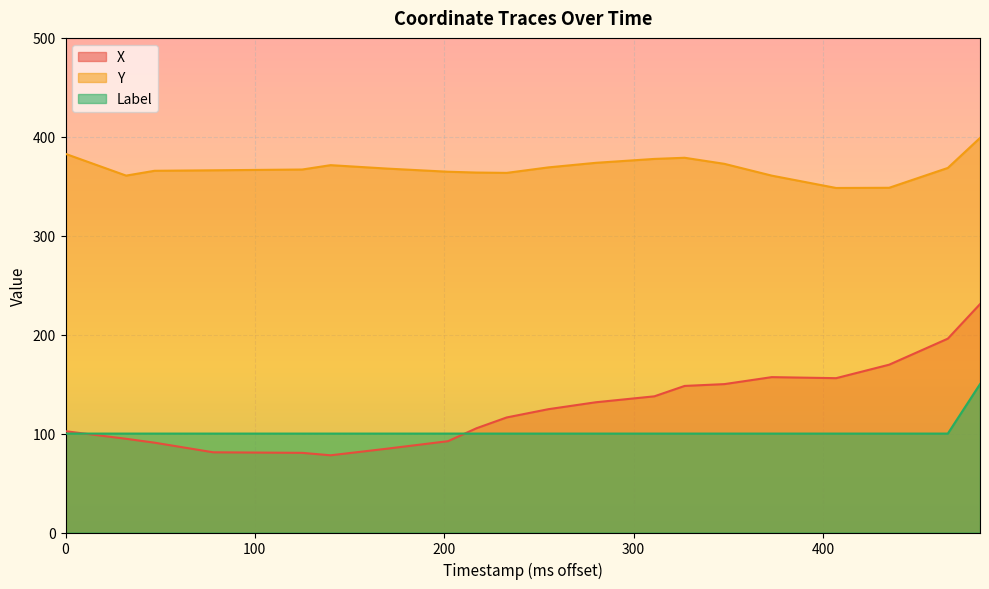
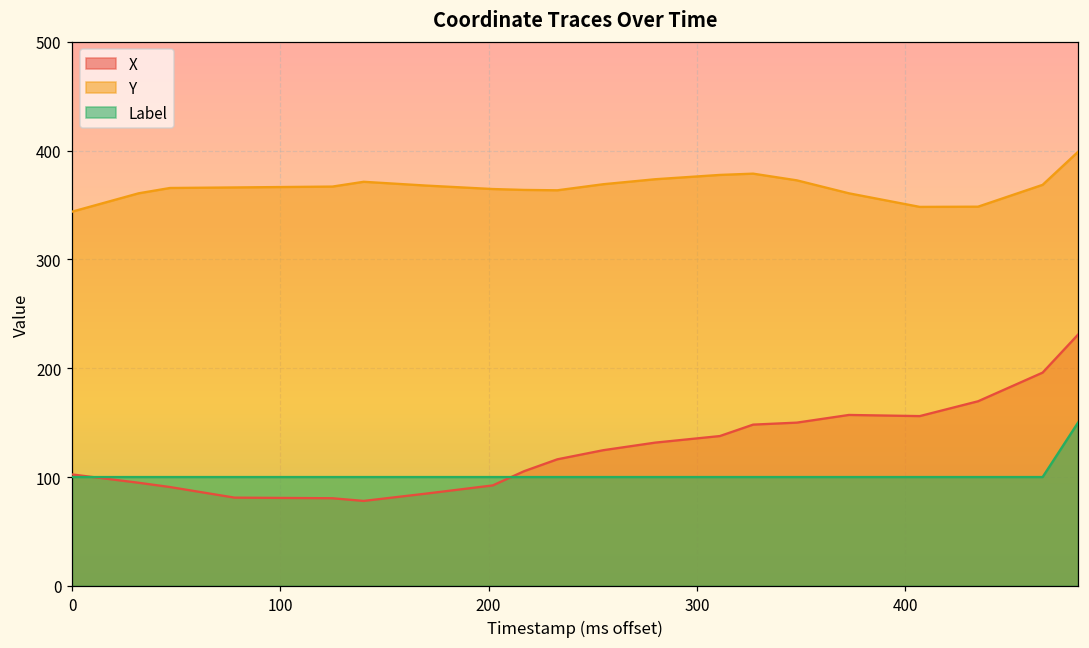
  {
    "Y": {
-     "0": 380
+     "0": 340
    }
  }
